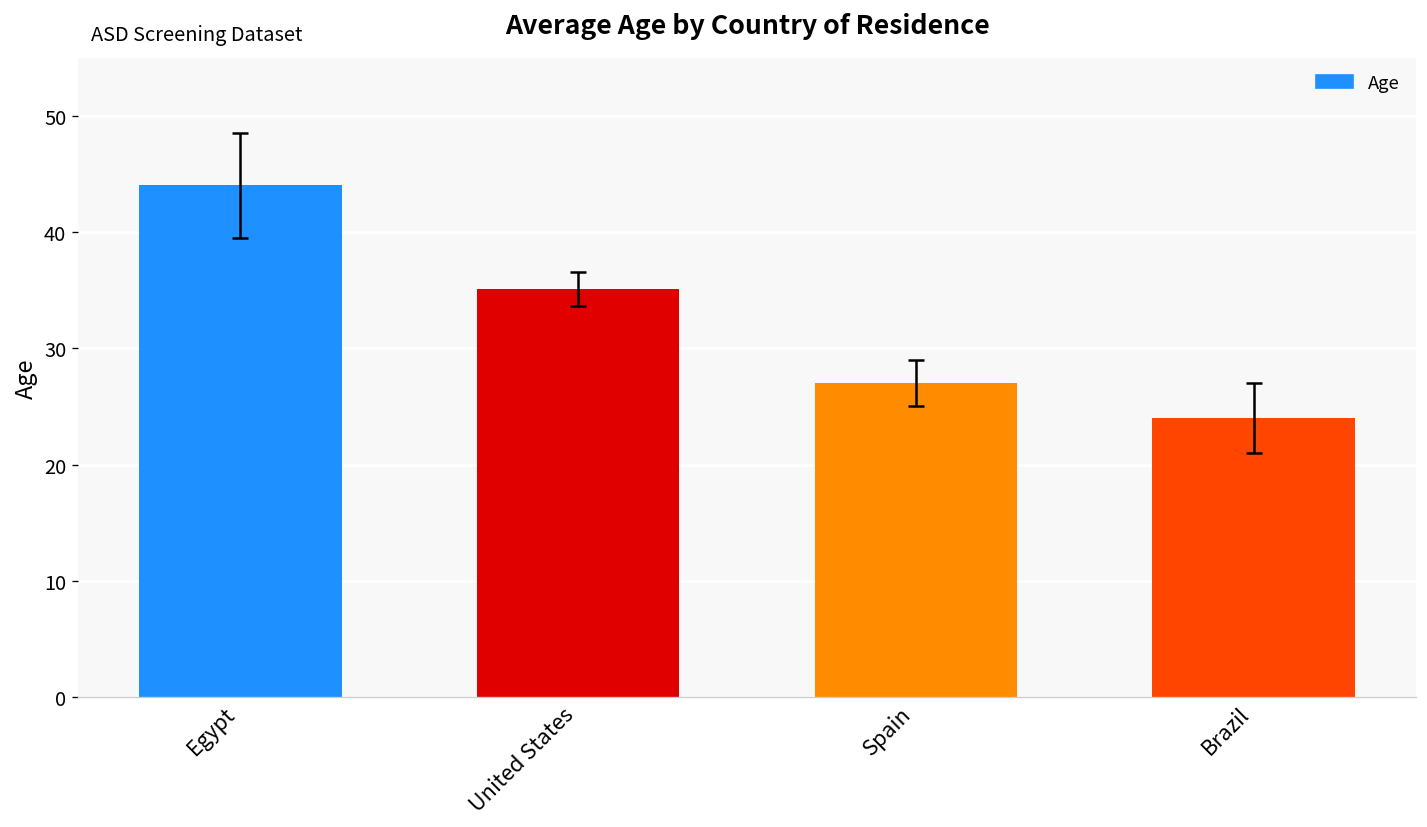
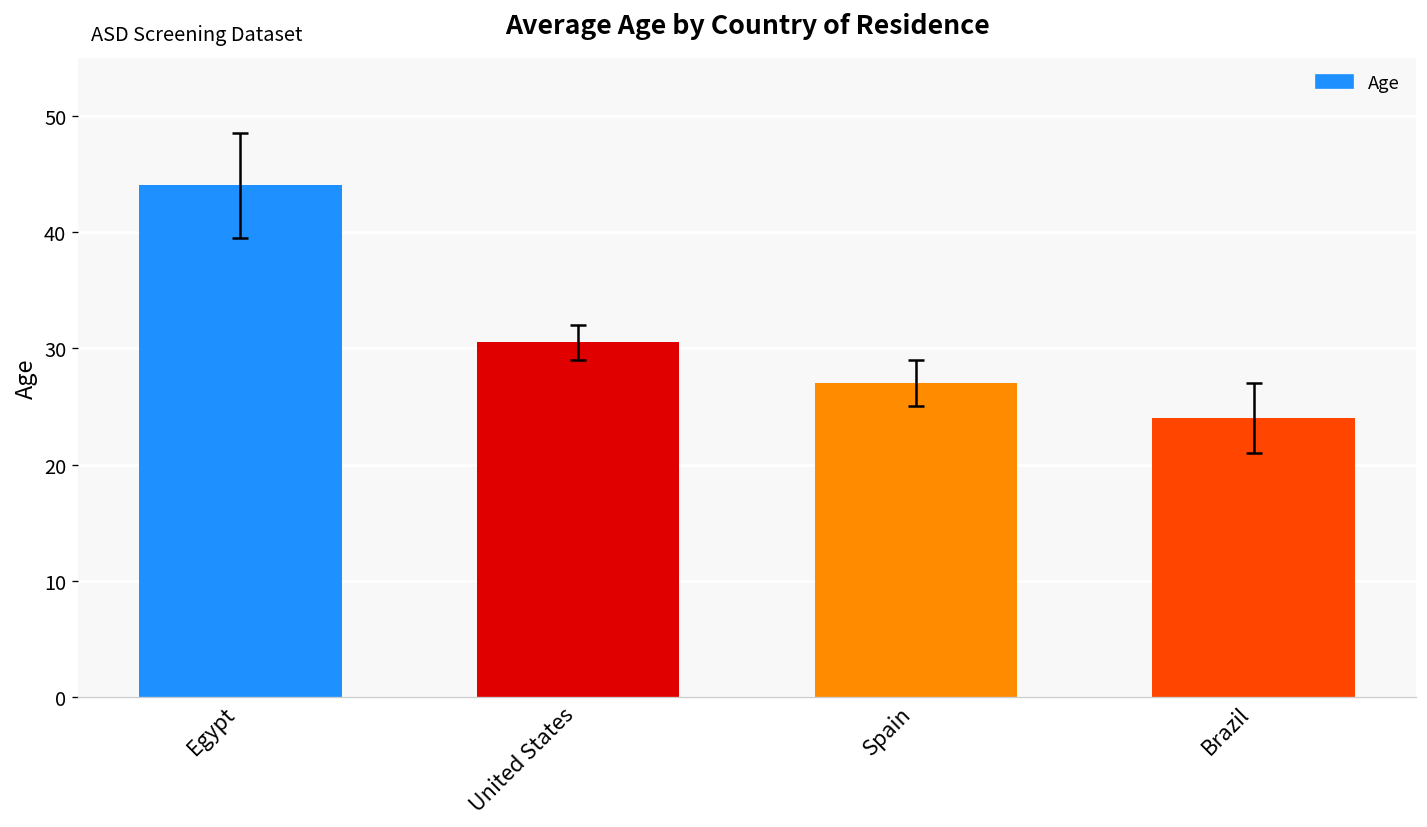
  {
    "Age": {
      "Egypt": 44,
-     "United States": 35,
+     "United States": 31,
      "Spain": 27,
      "Brazil": 24
    }
  }
